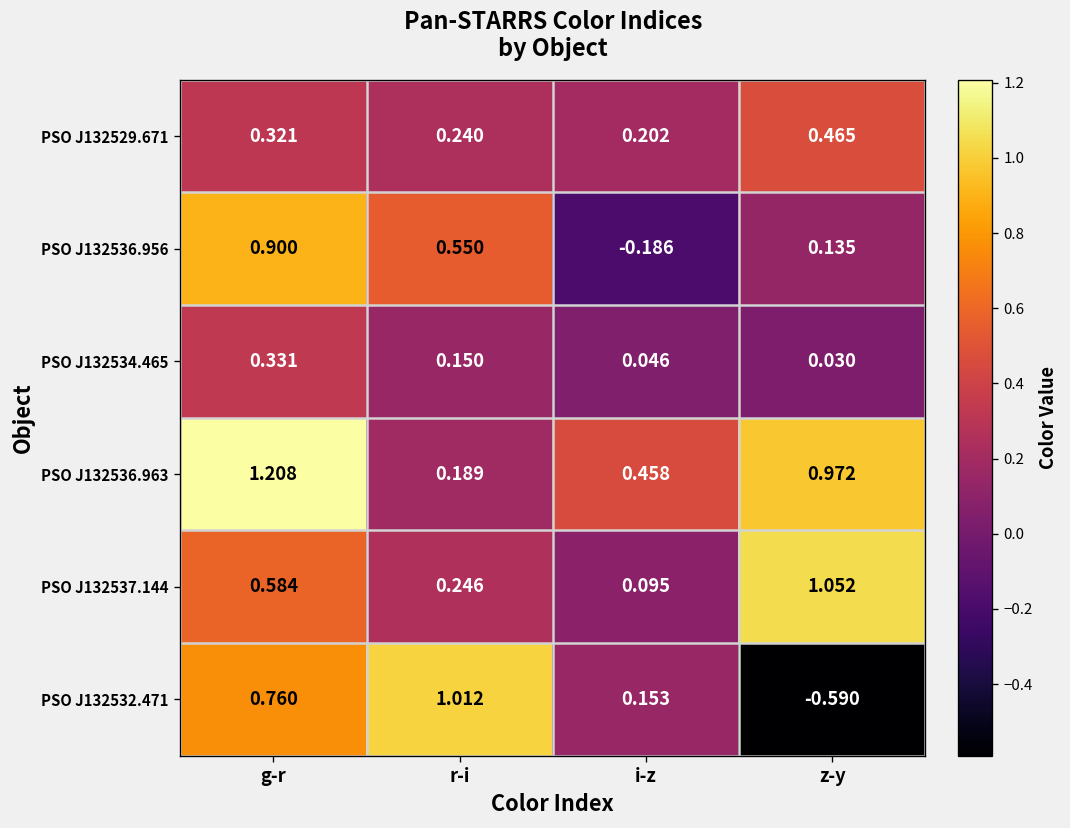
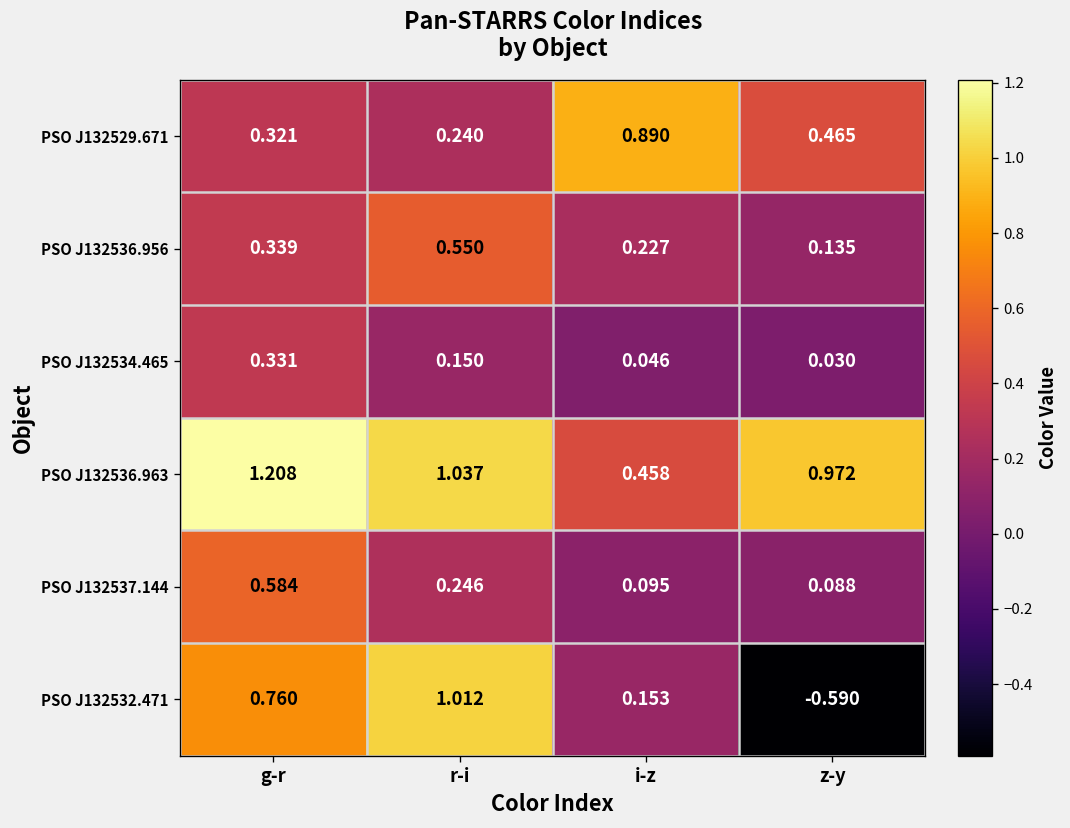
  {
    "PSO J132529.671": {
      "g-r": 0.321,
      "r-i": 0.240,
-     "i-z": 0.202,
+     "i-z": 0.890,
      "z-y": 0.465
    },
    "PSO J132536.956": {
-     "g-r": 0.900,
+     "g-r": 0.339,
      "r-i": 0.550,
-     "i-z": -0.186,
+     "i-z": 0.227,
      "z-y": 0.135
    },
    "PSO J132534.465": {
      "g-r": 0.331,
      "r-i": 0.150,
      "i-z": 0.046,
      "z-y": 0.030
    },
    "PSO J132536.963": {
      "g-r": 1.208,
-     "r-i": 0.189,
+     "r-i": 1.037,
      "i-z": 0.458,
      "z-y": 0.972
    },
    "PSO J132537.144": {
      "g-r": 0.584,
      "r-i": 0.246,
      "i-z": 0.095,
-     "z-y": 1.052
+     "z-y": 0.088
    },
    "PSO J132532.471": {
      "g-r": 0.760,
      "r-i": 1.012,
      "i-z": 0.153,
      "z-y": -0.590
    }
  }
